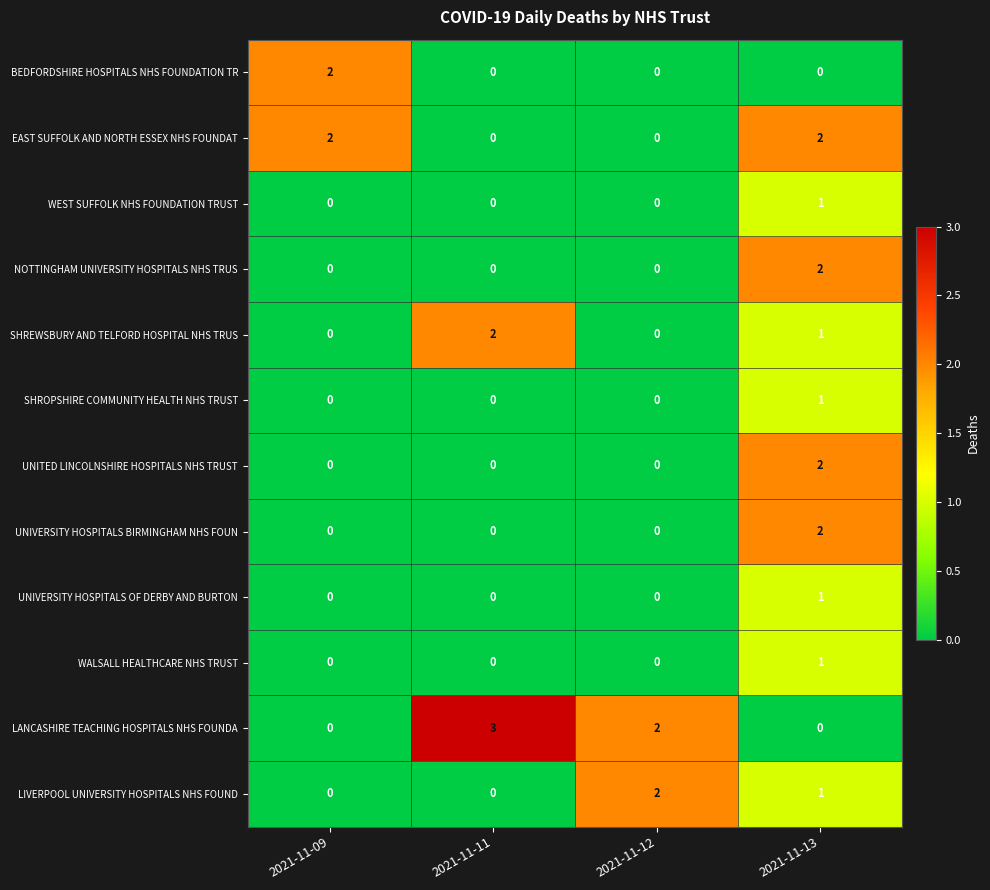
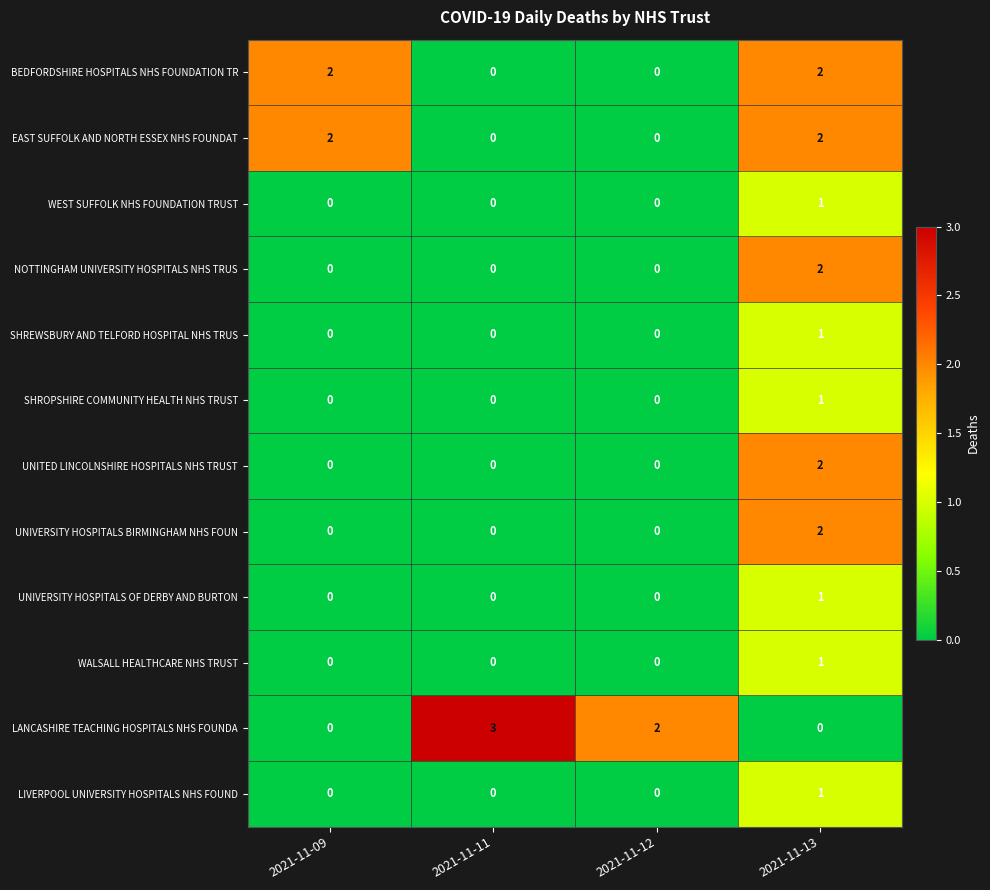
  {
    "BEDFORDSHIRE HOSPITALS NHS FOUNDATION TR": {
      "2021-11-09": 2,
      "2021-11-11": 0,
      "2021-11-12": 0,
-     "2021-11-13": 0
+     "2021-11-13": 2
    },
    "EAST SUFFOLK AND NORTH ESSEX NHS FOUNDAT": {
      "2021-11-09": 2,
      "2021-11-11": 0,
      "2021-11-12": 0,
      "2021-11-13": 2
    },
    "WEST SUFFOLK NHS FOUNDATION TRUST": {
      "2021-11-09": 0,
      "2021-11-11": 0,
      "2021-11-12": 0,
      "2021-11-13": 1
    },
    "NOTTINGHAM UNIVERSITY HOSPITALS NHS TRUS": {
      "2021-11-09": 0,
      "2021-11-11": 0,
      "2021-11-12": 0,
      "2021-11-13": 2
    },
    "SHREWSBURY AND TELFORD HOSPITAL NHS TRUS": {
      "2021-11-09": 0,
-     "2021-11-11": 2,
+     "2021-11-11": 0,
      "2021-11-12": 0,
      "2021-11-13": 1
    },
    "SHROPSHIRE COMMUNITY HEALTH NHS TRUST": {
      "2021-11-09": 0,
      "2021-11-11": 0,
      "2021-11-12": 0,
      "2021-11-13": 1
    },
    "UNITED LINCOLNSHIRE HOSPITALS NHS TRUST": {
      "2021-11-09": 0,
      "2021-11-11": 0,
      "2021-11-12": 0,
      "2021-11-13": 2
    },
    "UNIVERSITY HOSPITALS BIRMINGHAM NHS FOUN": {
      "2021-11-09": 0,
      "2021-11-11": 0,
      "2021-11-12": 0,
      "2021-11-13": 2
    },
    "UNIVERSITY HOSPITALS OF DERBY AND BURTON": {
      "2021-11-09": 0,
      "2021-11-11": 0,
      "2021-11-12": 0,
      "2021-11-13": 1
    },
    "WALSALL HEALTHCARE NHS TRUST": {
      "2021-11-09": 0,
      "2021-11-11": 0,
      "2021-11-12": 0,
      "2021-11-13": 1
    },
    "LANCASHIRE TEACHING HOSPITALS NHS FOUNDA": {
      "2021-11-09": 0,
      "2021-11-11": 3,
      "2021-11-12": 2,
      "2021-11-13": 0
    },
    "LIVERPOOL UNIVERSITY HOSPITALS NHS FOUND": {
      "2021-11-09": 0,
      "2021-11-11": 0,
-     "2021-11-12": 2,
+     "2021-11-12": 0,
      "2021-11-13": 1
    }
  }
